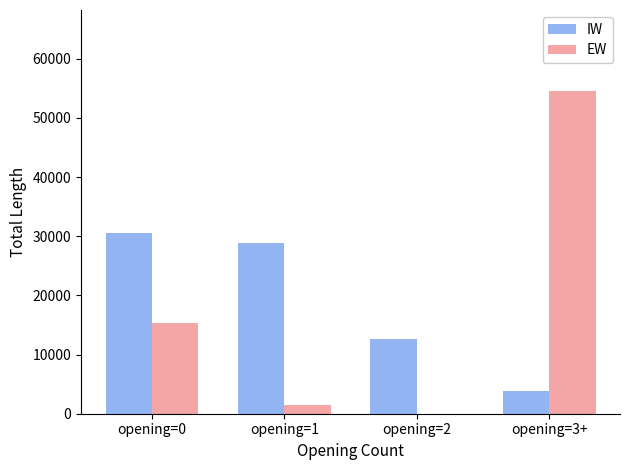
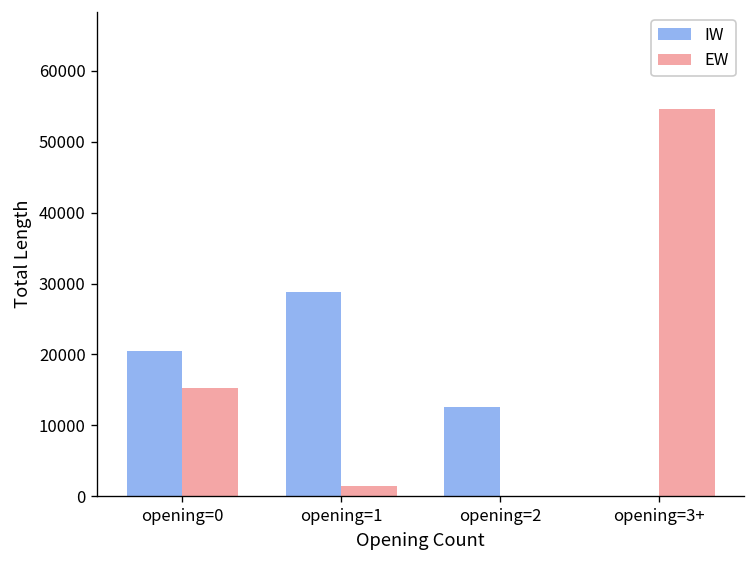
  {
    "IW": {
-     "opening=0": 31000,
+     "opening=0": 20000,
      "opening=1": 29000,
      "opening=2": 13000,
-     "opening=3+": 4000
+     "opening=3+": 0
    },
    "EW": {
      "opening=0": 15000,
      "opening=1": 2000,
      "opening=2": 0,
      "opening=3+": 55000
    }
  }
